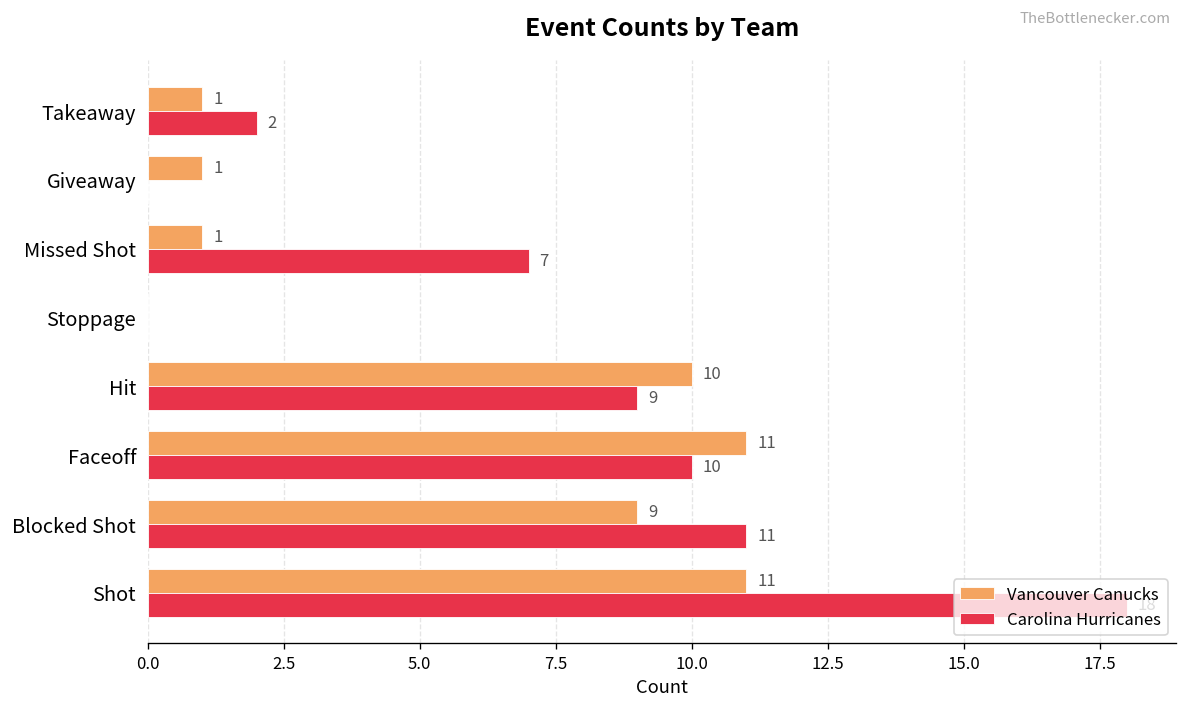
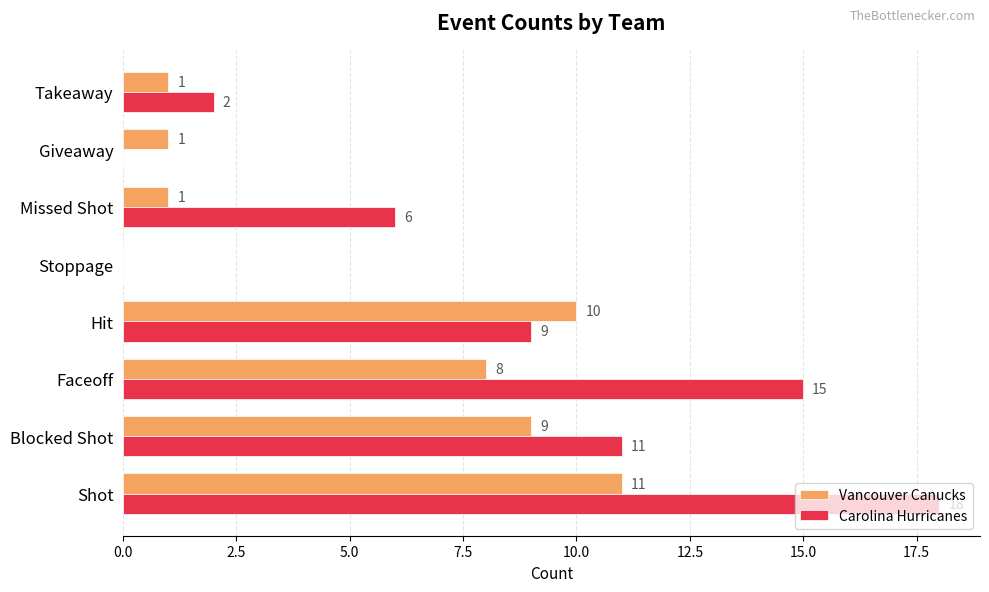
  {
    "Vancouver Canucks": {
      "Takeaway": 1,
      "Giveaway": 1,
      "Missed Shot": 1,
      "Hit": 10,
-     "Faceoff": 11,
+     "Faceoff": 8,
      "Blocked Shot": 9,
      "Shot": 11
    },
    "Carolina Hurricanes": {
      "Takeaway": 2,
-     "Missed Shot": 7,
+     "Missed Shot": 6,
      "Hit": 9,
-     "Faceoff": 10,
+     "Faceoff": 15,
      "Blocked Shot": 11
    }
  }
